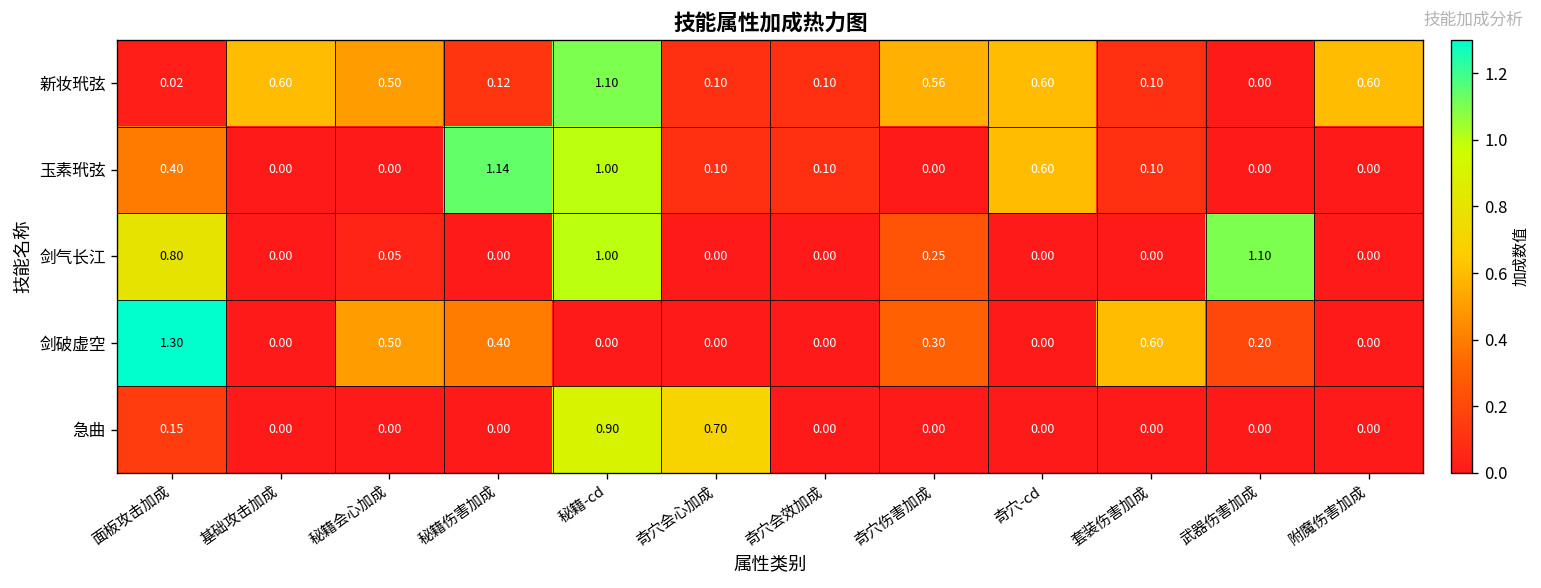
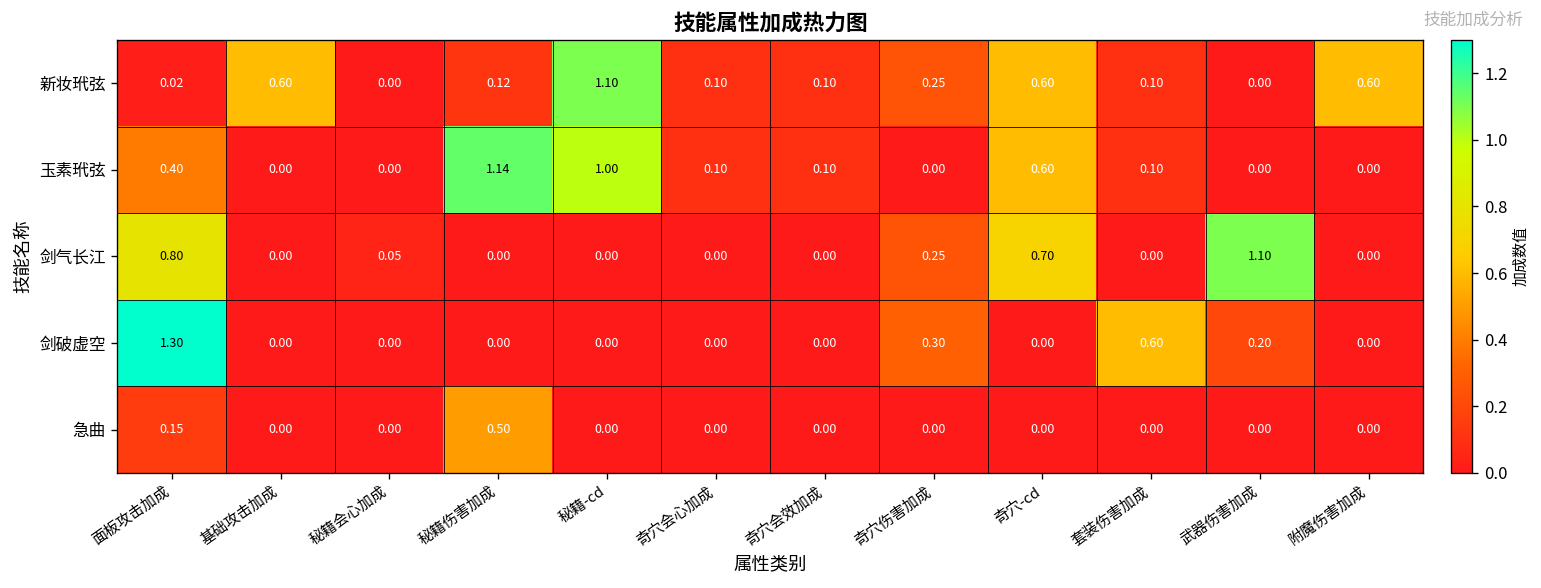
  {
    "新妆玳弦": {
      "面板攻击加成": 0.02,
      "基础攻击加成": 0.60,
-     "秘籍会心加成": 0.50,
+     "秘籍会心加成": 0.00,
      "秘籍伤害加成": 0.12,
      "秘籍-cd": 1.10,
      "奇穴会心加成": 0.10,
      "奇穴会效加成": 0.10,
-     "奇穴伤害加成": 0.56,
+     "奇穴伤害加成": 0.25,
      "奇穴-cd": 0.60,
      "套装伤害加成": 0.10,
      "武器伤害加成": 0.00,
      "附魔伤害加成": 0.60
    },
    "玉素玳弦": {
      "面板攻击加成": 0.40,
      "基础攻击加成": 0.00,
      "秘籍会心加成": 0.00,
      "秘籍伤害加成": 1.14,
      "秘籍-cd": 1.00,
      "奇穴会心加成": 0.10,
      "奇穴会效加成": 0.10,
      "奇穴伤害加成": 0.00,
      "奇穴-cd": 0.60,
      "套装伤害加成": 0.10,
      "武器伤害加成": 0.00,
      "附魔伤害加成": 0.00
    },
    "剑气长江": {
      "面板攻击加成": 0.80,
      "基础攻击加成": 0.00,
      "秘籍会心加成": 0.05,
      "秘籍伤害加成": 0.00,
-     "秘籍-cd": 1.00,
+     "秘籍-cd": 0.00,
      "奇穴会心加成": 0.00,
      "奇穴会效加成": 0.00,
      "奇穴伤害加成": 0.25,
-     "奇穴-cd": 0.00,
+     "奇穴-cd": 0.70,
      "套装伤害加成": 0.00,
      "武器伤害加成": 1.10,
      "附魔伤害加成": 0.00
    },
    "剑破虚空": {
      "面板攻击加成": 1.30,
      "基础攻击加成": 0.00,
-     "秘籍会心加成": 0.50,
-     "秘籍伤害加成": 0.40,
+     "秘籍会心加成": 0.00,
+     "秘籍伤害加成": 0.00,
      "秘籍-cd": 0.00,
      "奇穴会心加成": 0.00,
      "奇穴会效加成": 0.00,
      "奇穴伤害加成": 0.30,
      "奇穴-cd": 0.00,
      "套装伤害加成": 0.60,
      "武器伤害加成": 0.20,
      "附魔伤害加成": 0.00
    },
    "急曲": {
      "面板攻击加成": 0.15,
      "基础攻击加成": 0.00,
      "秘籍会心加成": 0.00,
-     "秘籍伤害加成": 0.00,
-     "秘籍-cd": 0.90,
-     "奇穴会心加成": 0.70,
+     "秘籍伤害加成": 0.50,
+     "秘籍-cd": 0.00,
+     "奇穴会心加成": 0.00,
      "奇穴会效加成": 0.00,
      "奇穴伤害加成": 0.00,
      "奇穴-cd": 0.00,
      "套装伤害加成": 0.00,
      "武器伤害加成": 0.00,
      "附魔伤害加成": 0.00
    }
  }
